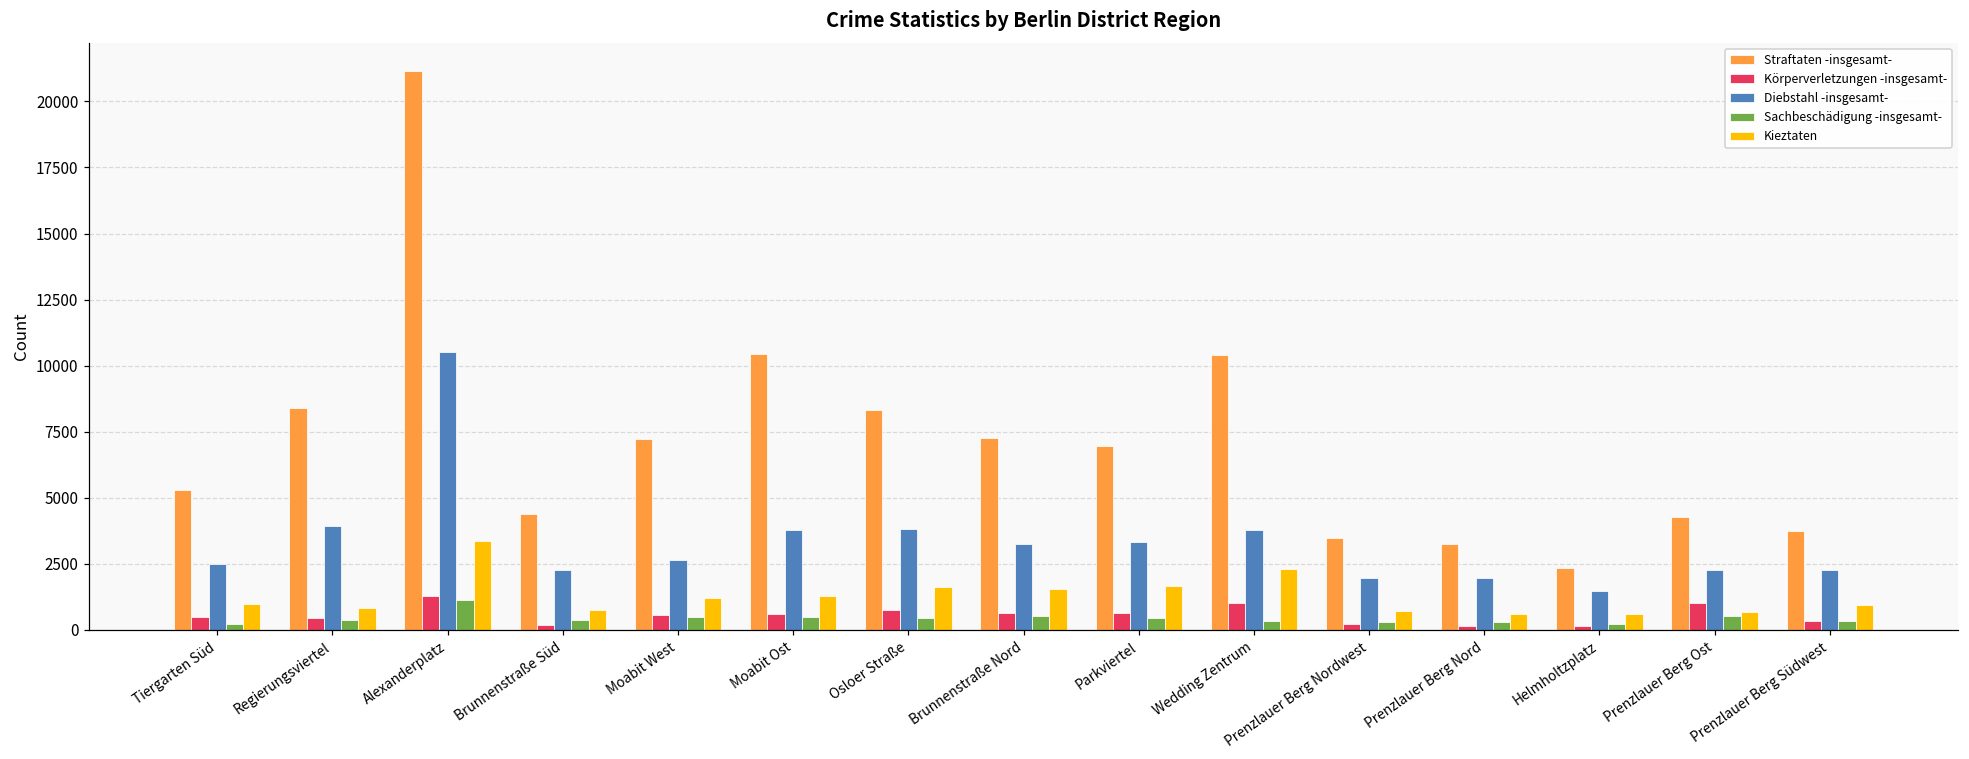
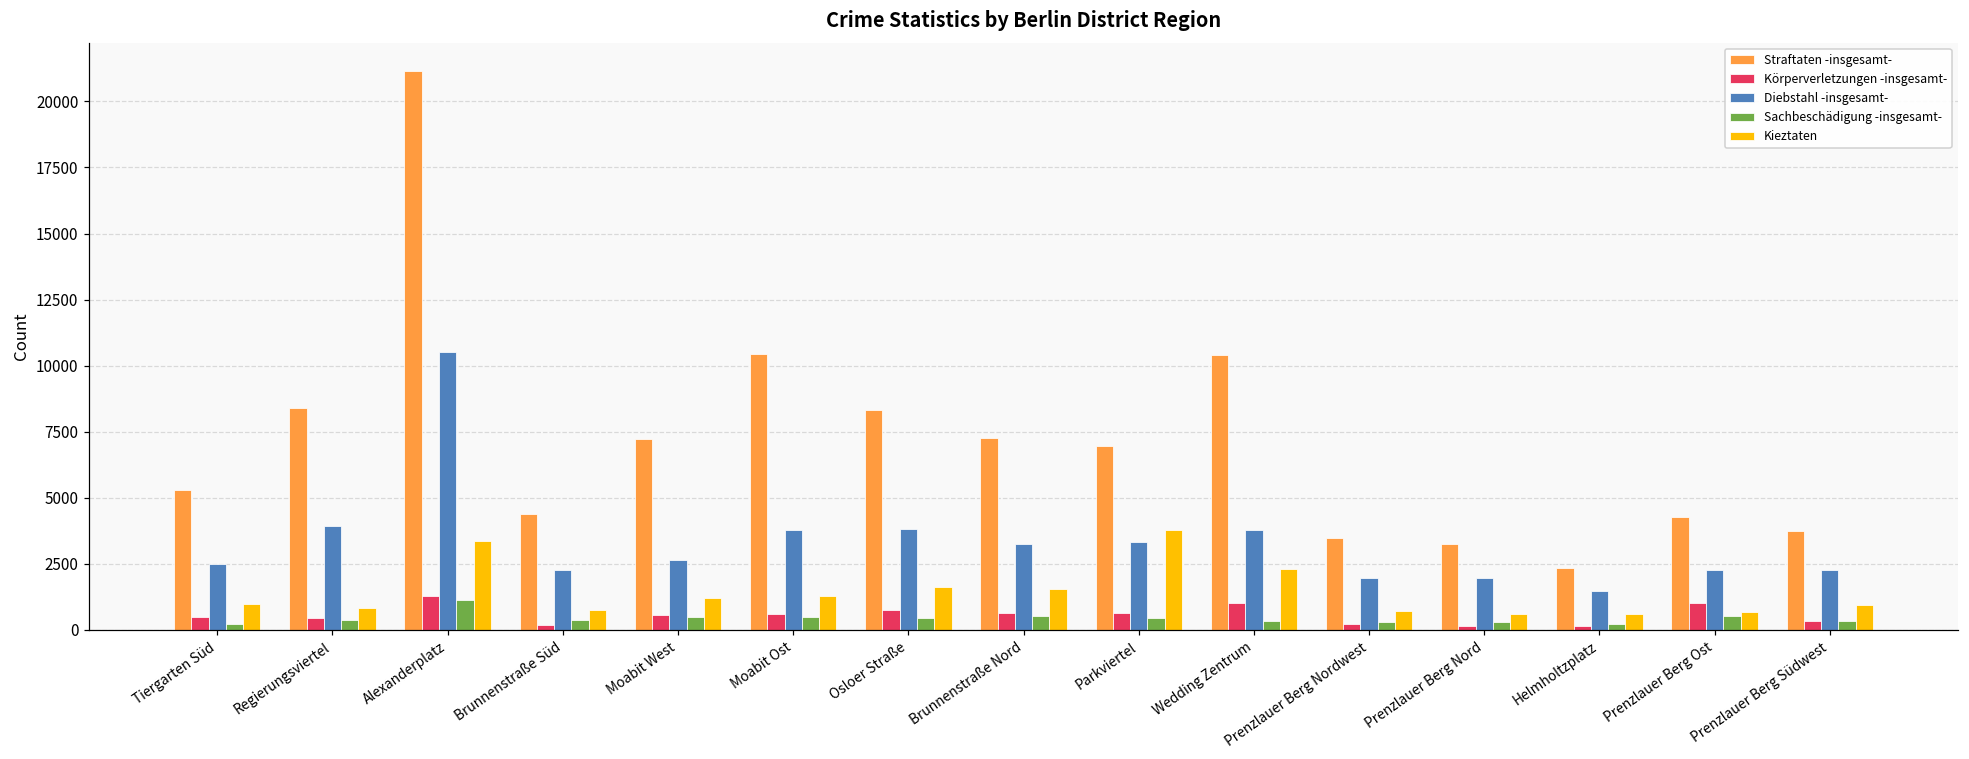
  {
    "Straftaten -insgesamt-": {
      "Tiergarten Süd": 5300,
      "Regierungsviertel": 8400,
      "Alexanderplatz": 21200,
      "Brunnenstraße Süd": 4400,
      "Moabit West": 7200,
      "Moabit Ost": 10400,
      "Osloer Straße": 8300,
      "Brunnenstraße Nord": 7300,
      "Parkviertel": 6900,
      "Wedding Zentrum": 10400,
      "Prenzlauer Berg Nordwest": 3500,
      "Prenzlauer Berg Nord": 3200,
      "Helmholtzplatz": 2300,
      "Prenzlauer Berg Ost": 4300,
      "Prenzlauer Berg Südwest": 3700
    },
    "Körperverletzungen -insgesamt-": {
      "Tiergarten Süd": 500,
      "Regierungsviertel": 400,
      "Alexanderplatz": 1300,
      "Brunnenstraße Süd": 200,
      "Moabit West": 500,
      "Moabit Ost": 600,
      "Osloer Straße": 800,
      "Brunnenstraße Nord": 600,
      "Parkviertel": 600,
      "Wedding Zentrum": 1000,
      "Prenzlauer Berg Nordwest": 200,
      "Prenzlauer Berg Nord": 200,
      "Helmholtzplatz": 100,
      "Prenzlauer Berg Ost": 1000,
      "Prenzlauer Berg Südwest": 300
    },
    "Diebstahl -insgesamt-": {
      "Tiergarten Süd": 2500,
      "Regierungsviertel": 3900,
      "Alexanderplatz": 10500,
      "Brunnenstraße Süd": 2300,
      "Moabit West": 2600,
      "Moabit Ost": 3800,
      "Osloer Straße": 3800,
      "Brunnenstraße Nord": 3200,
      "Parkviertel": 3300,
      "Wedding Zentrum": 3800,
      "Prenzlauer Berg Nordwest": 2000,
      "Prenzlauer Berg Nord": 2000,
      "Helmholtzplatz": 1500,
      "Prenzlauer Berg Ost": 2300,
      "Prenzlauer Berg Südwest": 2200
    },
    "Sachbeschädigung -insgesamt-": {
      "Tiergarten Süd": 200,
      "Regierungsviertel": 400,
      "Alexanderplatz": 1100,
      "Brunnenstraße Süd": 400,
      "Moabit West": 500,
      "Moabit Ost": 500,
      "Osloer Straße": 500,
      "Brunnenstraße Nord": 500,
      "Parkviertel": 400,
      "Wedding Zentrum": 300,
      "Prenzlauer Berg Nordwest": 300,
      "Prenzlauer Berg Nord": 300,
      "Helmholtzplatz": 200,
      "Prenzlauer Berg Ost": 500,
      "Prenzlauer Berg Südwest": 300
    },
    "Kieztaten": {
      "Tiergarten Süd": 1000,
      "Regierungsviertel": 800,
      "Alexanderplatz": 3400,
      "Brunnenstraße Süd": 800,
      "Moabit West": 1200,
      "Moabit Ost": 1300,
      "Osloer Straße": 1600,
      "Brunnenstraße Nord": 1500,
-     "Parkviertel": 1600,
+     "Parkviertel": 3800,
      "Wedding Zentrum": 2300,
      "Prenzlauer Berg Nordwest": 700,
      "Prenzlauer Berg Nord": 600,
      "Helmholtzplatz": 600,
      "Prenzlauer Berg Ost": 700,
      "Prenzlauer Berg Südwest": 900
    }
  }
